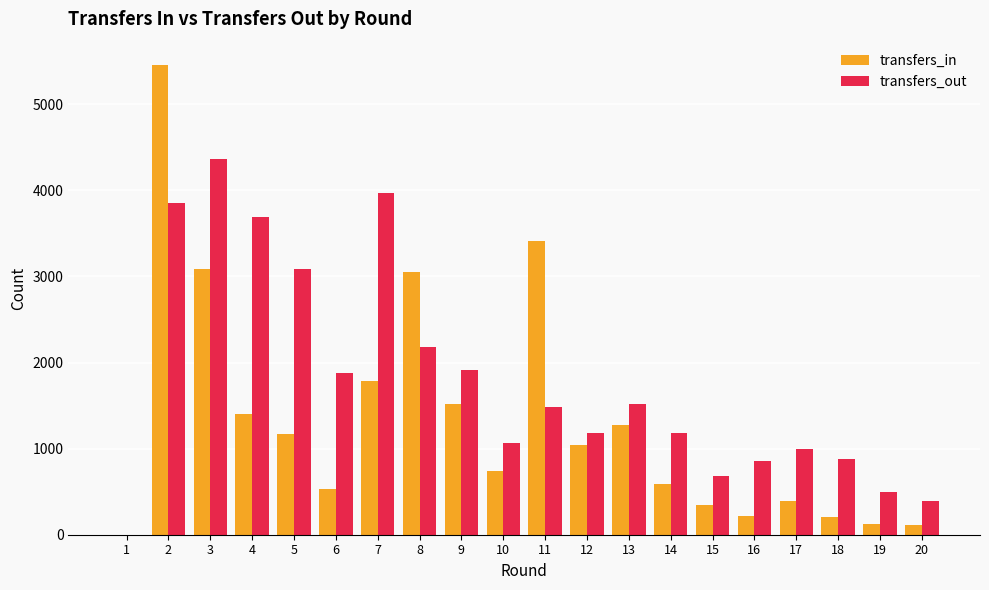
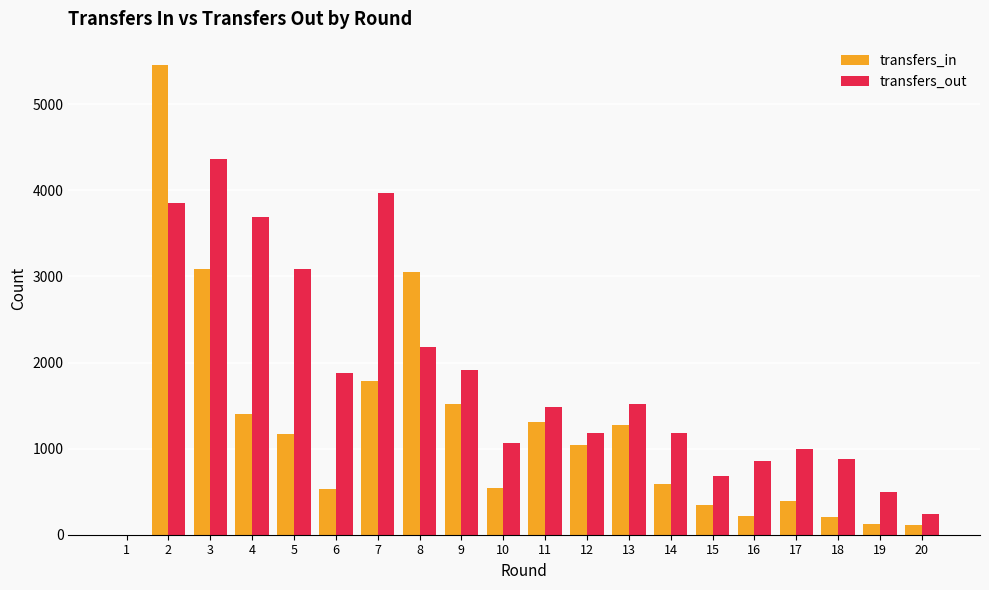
  {
    "transfers_in": {
      "1": 0,
      "2": 5500,
      "3": 3100,
      "4": 1400,
      "5": 1200,
      "6": 500,
      "7": 1800,
      "8": 3100,
      "9": 1500,
-     "10": 700,
-     "11": 3400,
+     "10": 500,
+     "11": 1300,
      "12": 1000,
      "13": 1300,
      "14": 600,
      "15": 300,
      "16": 200,
      "17": 400,
      "18": 200,
      "19": 100,
      "20": 100
    },
    "transfers_out": {
      "1": 0,
      "2": 3900,
      "3": 4400,
      "4": 3700,
      "5": 3100,
      "6": 1900,
      "7": 4000,
      "8": 2200,
      "9": 1900,
      "10": 1100,
      "11": 1500,
      "12": 1200,
      "13": 1500,
      "14": 1200,
      "15": 700,
      "16": 900,
      "17": 1000,
      "18": 900,
      "19": 500,
-     "20": 400
+     "20": 200
    }
  }
